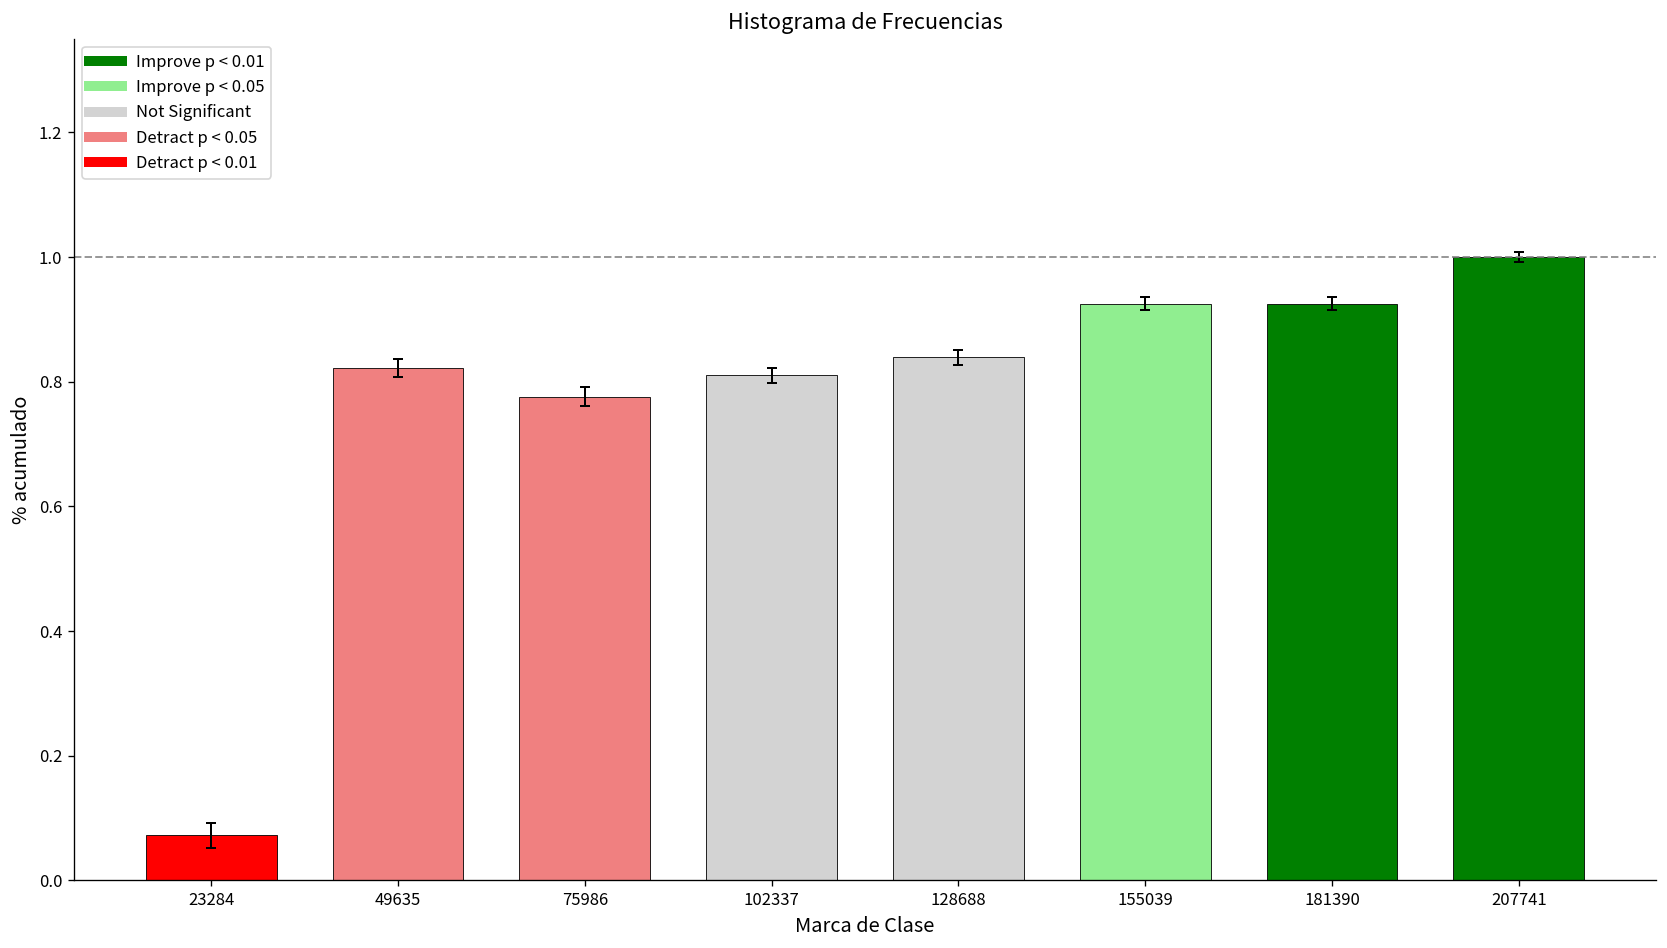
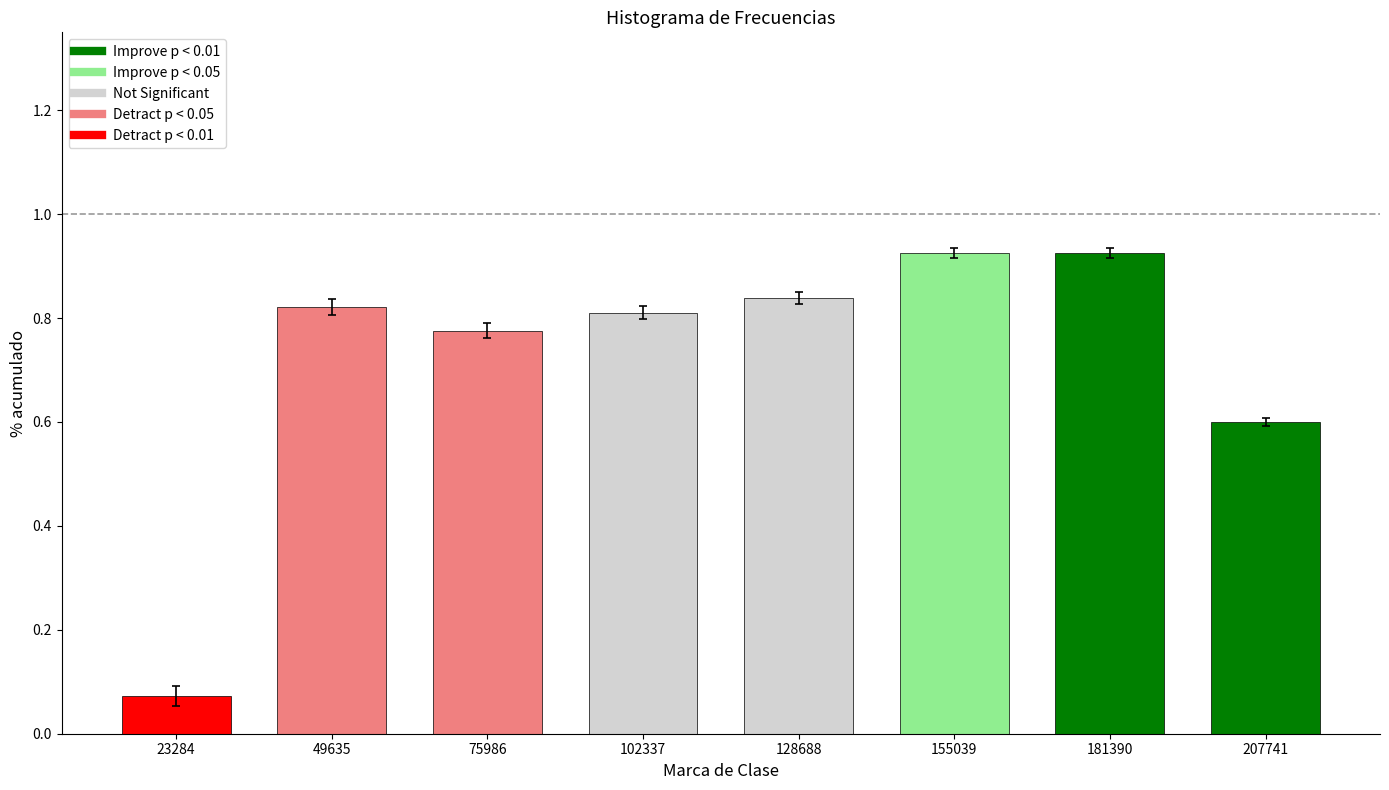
  {
    "Detract p < 0.01": {
      "23284": 0.07
    },
    "Detract p < 0.05": {
      "49635": 0.82,
      "75986": 0.78
    },
    "Not Significant": {
      "102337": 0.81,
      "128688": 0.84
    },
    "Improve p < 0.05": {
      "155039": 0.93
    },
    "Improve p < 0.01": {
      "181390": 0.93,
-     "207741": 1.0
+     "207741": 0.6
    }
  }
